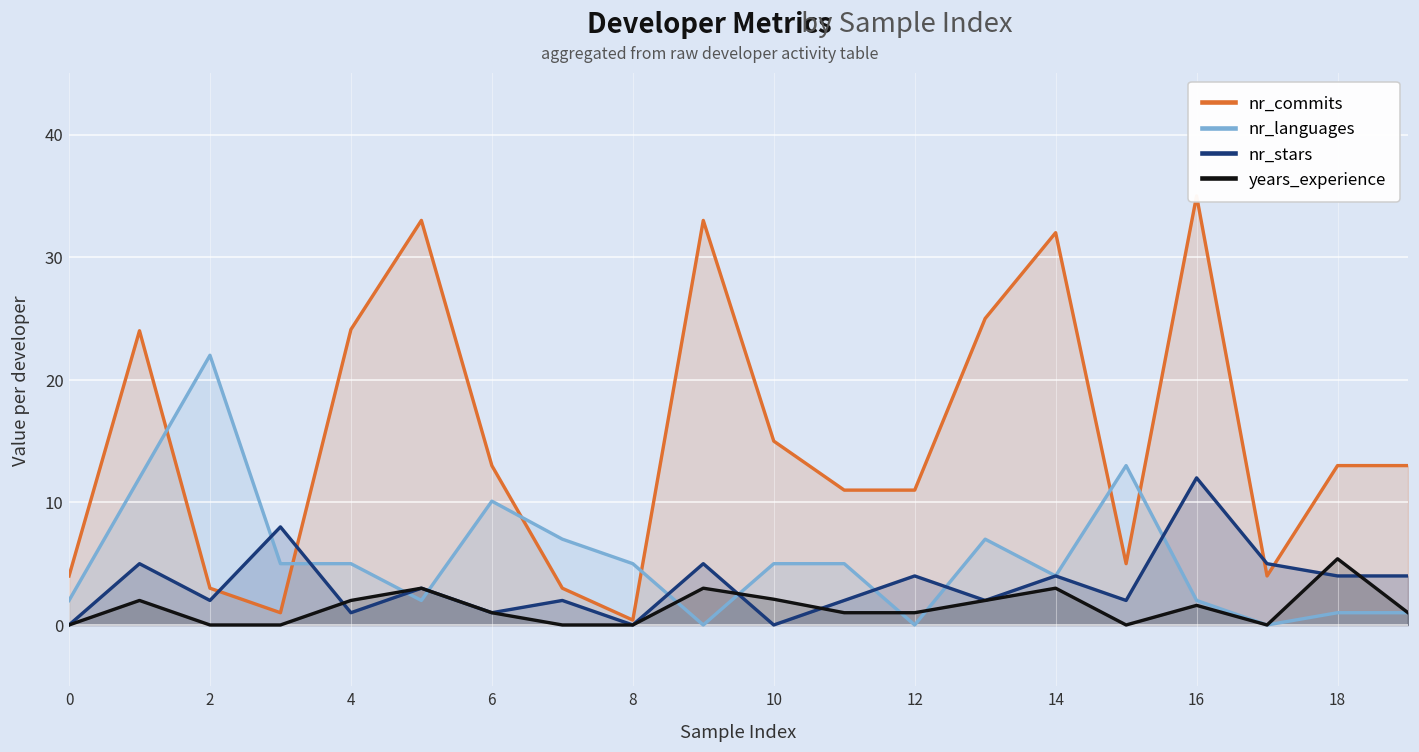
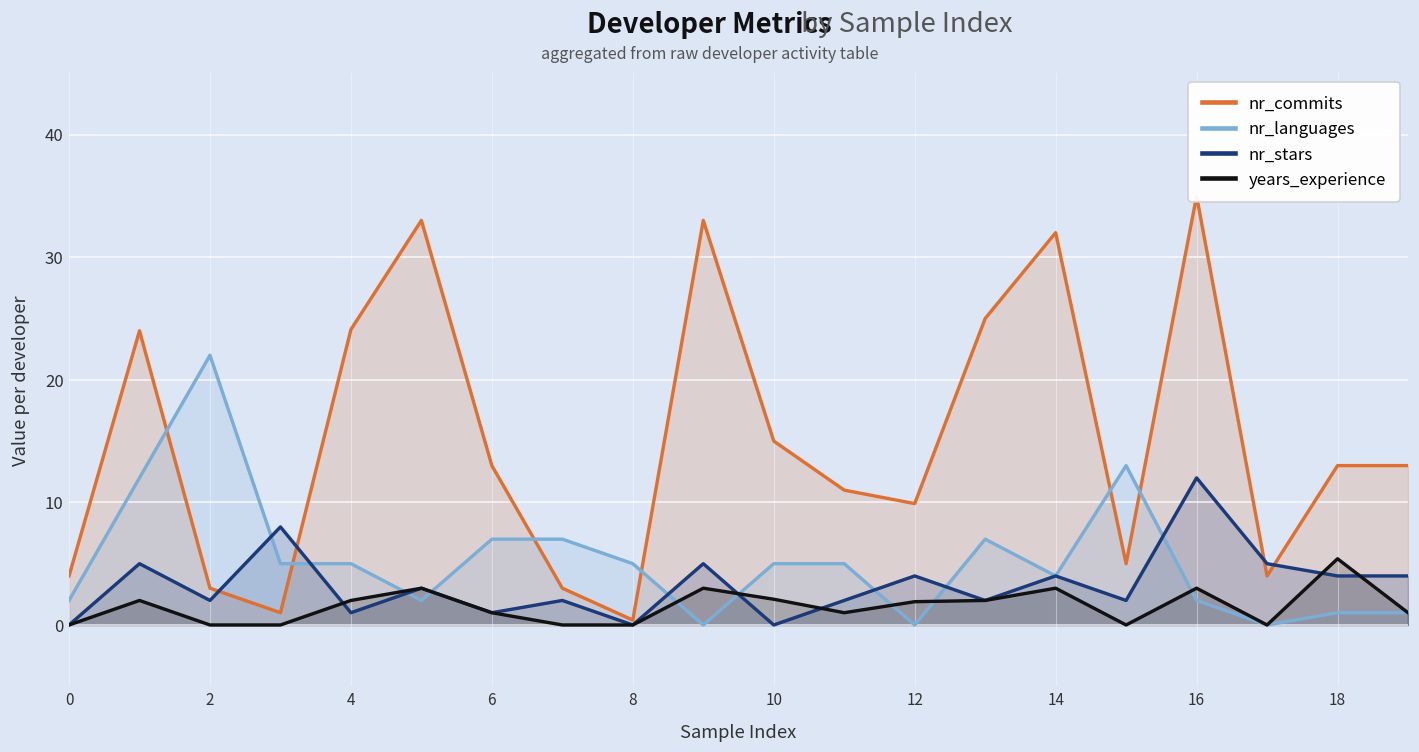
  {
    "nr_commits": {
      "0": 4.0,
      "2": 3.0,
      "4": 24.1,
      "6": 13.0,
      "8": 0.4,
      "10": 15.0,
-     "12": 11.0,
+     "12": 9.9,
      "14": 32.0,
      "18": 13.0
    },
    "nr_languages": {
      "0": 2.0,
      "2": 22.0,
      "4": 5.0,
-     "6": 10.1,
+     "6": 7.0,
      "8": 5.0,
      "10": 5.0,
      "12": 0.0,
      "16": 2.0,
      "18": 1.0
    },
    "nr_stars": {
      "2": 2.0,
      "4": 1.0,
      "10": 0.0,
      "12": 4.0,
      "16": 12.0,
      "18": 4.0
    },
    "years_experience": {
      "2": 0.0,
      "4": 2.0,
      "10": 2.1,
-     "12": 1.0,
+     "12": 1.9,
      "14": 3.0,
-     "16": 1.6,
+     "16": 3.0,
      "18": 5.4
    }
  }
